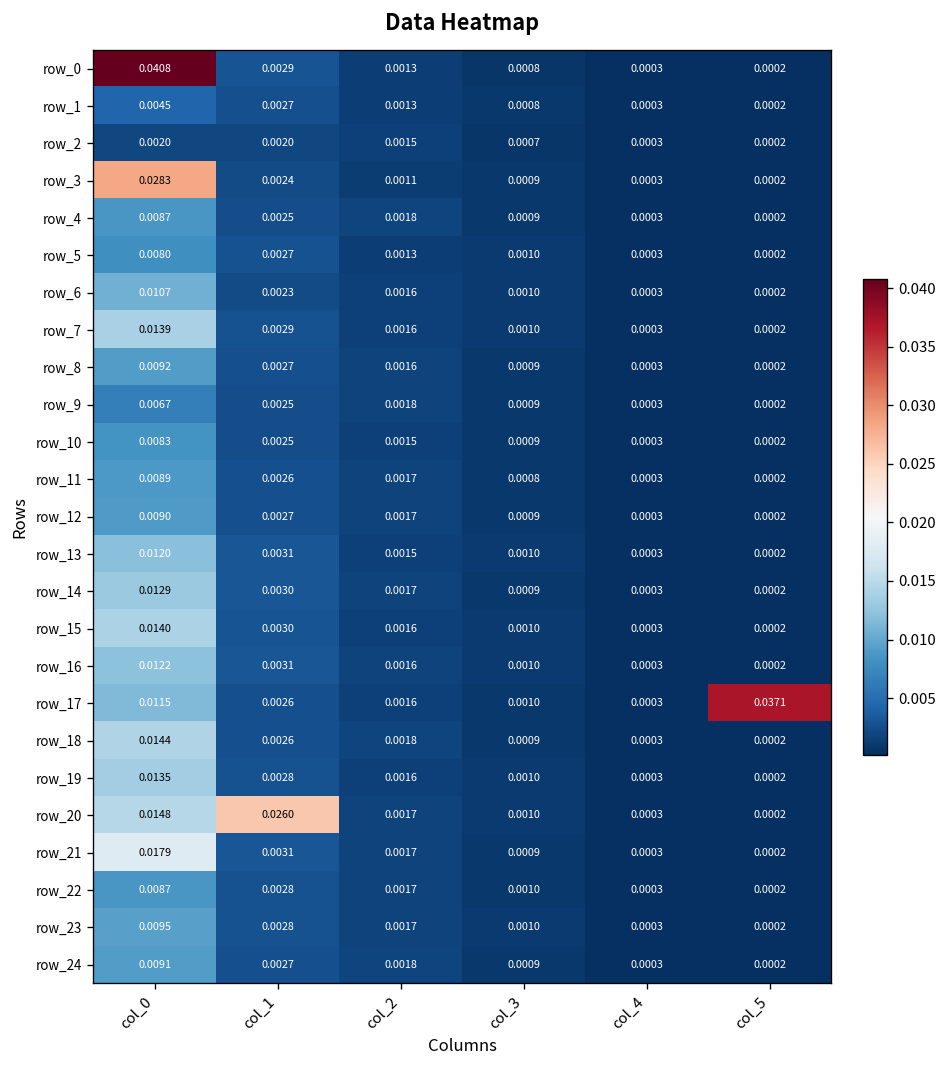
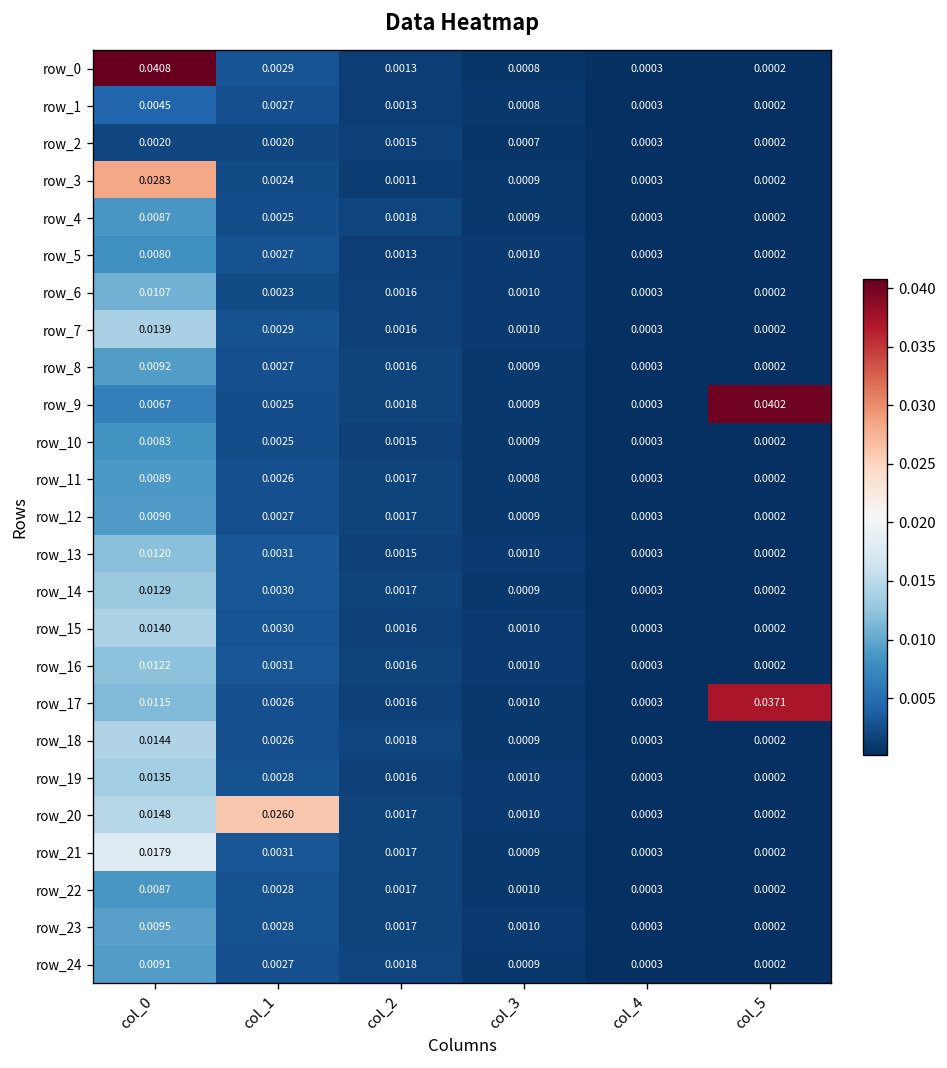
  {
    "row_0": {
      "col_0": 0.0408,
      "col_1": 0.0029,
      "col_2": 0.0013,
      "col_3": 0.0008,
      "col_4": 0.0003,
      "col_5": 0.0002
    },
    "row_1": {
      "col_0": 0.0045,
      "col_1": 0.0027,
      "col_2": 0.0013,
      "col_3": 0.0008,
      "col_4": 0.0003,
      "col_5": 0.0002
    },
    "row_2": {
      "col_0": 0.0020,
      "col_1": 0.0020,
      "col_2": 0.0015,
      "col_3": 0.0007,
      "col_4": 0.0003,
      "col_5": 0.0002
    },
    "row_3": {
      "col_0": 0.0283,
      "col_1": 0.0024,
      "col_2": 0.0011,
      "col_3": 0.0009,
      "col_4": 0.0003,
      "col_5": 0.0002
    },
    "row_4": {
      "col_0": 0.0087,
      "col_1": 0.0025,
      "col_2": 0.0018,
      "col_3": 0.0009,
      "col_4": 0.0003,
      "col_5": 0.0002
    },
    "row_5": {
      "col_0": 0.0080,
      "col_1": 0.0027,
      "col_2": 0.0013,
      "col_3": 0.0010,
      "col_4": 0.0003,
      "col_5": 0.0002
    },
    "row_6": {
      "col_0": 0.0107,
      "col_1": 0.0023,
      "col_2": 0.0016,
      "col_3": 0.0010,
      "col_4": 0.0003,
      "col_5": 0.0002
    },
    "row_7": {
      "col_0": 0.0139,
      "col_1": 0.0029,
      "col_2": 0.0016,
      "col_3": 0.0010,
      "col_4": 0.0003,
      "col_5": 0.0002
    },
    "row_8": {
      "col_0": 0.0092,
      "col_1": 0.0027,
      "col_2": 0.0016,
      "col_3": 0.0009,
      "col_4": 0.0003,
      "col_5": 0.0002
    },
    "row_9": {
      "col_0": 0.0067,
      "col_1": 0.0025,
      "col_2": 0.0018,
      "col_3": 0.0009,
      "col_4": 0.0003,
-     "col_5": 0.0002
+     "col_5": 0.0402
    },
    "row_10": {
      "col_0": 0.0083,
      "col_1": 0.0025,
      "col_2": 0.0015,
      "col_3": 0.0009,
      "col_4": 0.0003,
      "col_5": 0.0002
    },
    "row_11": {
      "col_0": 0.0089,
      "col_1": 0.0026,
      "col_2": 0.0017,
      "col_3": 0.0008,
      "col_4": 0.0003,
      "col_5": 0.0002
    },
    "row_12": {
      "col_0": 0.0090,
      "col_1": 0.0027,
      "col_2": 0.0017,
      "col_3": 0.0009,
      "col_4": 0.0003,
      "col_5": 0.0002
    },
    "row_13": {
      "col_0": 0.0120,
      "col_1": 0.0031,
      "col_2": 0.0015,
      "col_3": 0.0010,
      "col_4": 0.0003,
      "col_5": 0.0002
    },
    "row_14": {
      "col_0": 0.0129,
      "col_1": 0.0030,
      "col_2": 0.0017,
      "col_3": 0.0009,
      "col_4": 0.0003,
      "col_5": 0.0002
    },
    "row_15": {
      "col_0": 0.0140,
      "col_1": 0.0030,
      "col_2": 0.0016,
      "col_3": 0.0010,
      "col_4": 0.0003,
      "col_5": 0.0002
    },
    "row_16": {
      "col_0": 0.0122,
      "col_1": 0.0031,
      "col_2": 0.0016,
      "col_3": 0.0010,
      "col_4": 0.0003,
      "col_5": 0.0002
    },
    "row_17": {
      "col_0": 0.0115,
      "col_1": 0.0026,
      "col_2": 0.0016,
      "col_3": 0.0010,
      "col_4": 0.0003,
      "col_5": 0.0371
    },
    "row_18": {
      "col_0": 0.0144,
      "col_1": 0.0026,
      "col_2": 0.0018,
      "col_3": 0.0009,
      "col_4": 0.0003,
      "col_5": 0.0002
    },
    "row_19": {
      "col_0": 0.0135,
      "col_1": 0.0028,
      "col_2": 0.0016,
      "col_3": 0.0010,
      "col_4": 0.0003,
      "col_5": 0.0002
    },
    "row_20": {
      "col_0": 0.0148,
      "col_1": 0.0260,
      "col_2": 0.0017,
      "col_3": 0.0010,
      "col_4": 0.0003,
      "col_5": 0.0002
    },
    "row_21": {
      "col_0": 0.0179,
      "col_1": 0.0031,
      "col_2": 0.0017,
      "col_3": 0.0009,
      "col_4": 0.0003,
      "col_5": 0.0002
    },
    "row_22": {
      "col_0": 0.0087,
      "col_1": 0.0028,
      "col_2": 0.0017,
      "col_3": 0.0010,
      "col_4": 0.0003,
      "col_5": 0.0002
    },
    "row_23": {
      "col_0": 0.0095,
      "col_1": 0.0028,
      "col_2": 0.0017,
      "col_3": 0.0010,
      "col_4": 0.0003,
      "col_5": 0.0002
    },
    "row_24": {
      "col_0": 0.0091,
      "col_1": 0.0027,
      "col_2": 0.0018,
      "col_3": 0.0009,
      "col_4": 0.0003,
      "col_5": 0.0002
    }
  }
